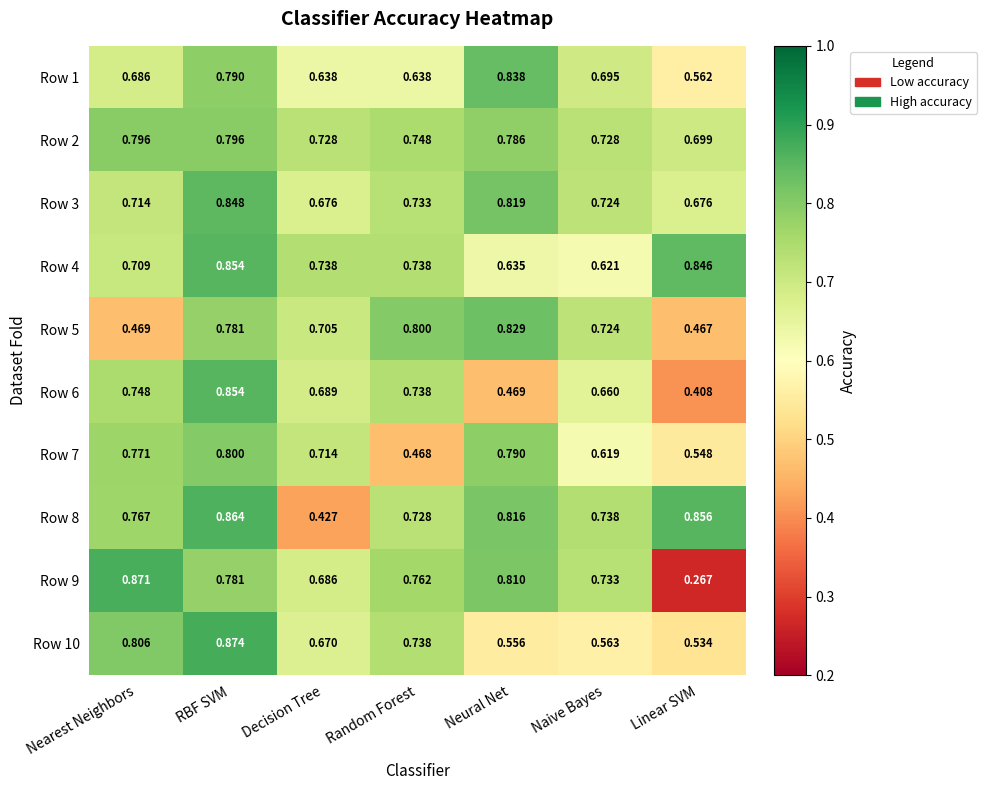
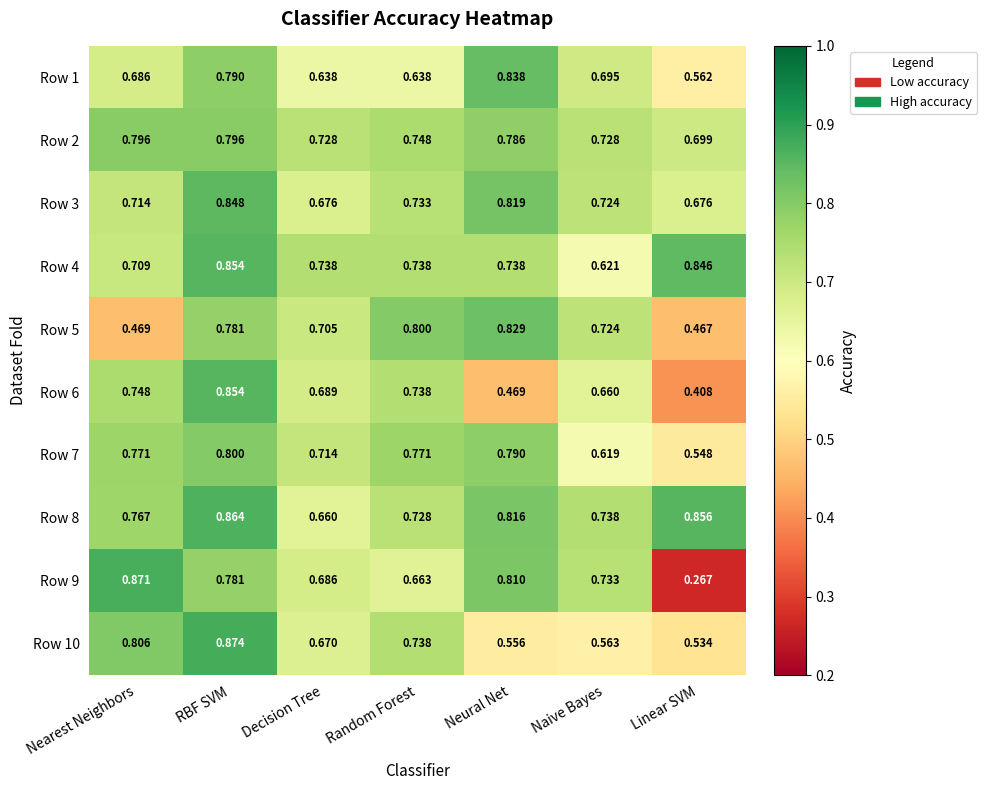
  {
    "Row 1": {
      "Nearest Neighbors": 0.686,
      "RBF SVM": 0.790,
      "Decision Tree": 0.638,
      "Random Forest": 0.638,
      "Neural Net": 0.838,
      "Naive Bayes": 0.695,
      "Linear SVM": 0.562
    },
    "Row 2": {
      "Nearest Neighbors": 0.796,
      "RBF SVM": 0.796,
      "Decision Tree": 0.728,
      "Random Forest": 0.748,
      "Neural Net": 0.786,
      "Naive Bayes": 0.728,
      "Linear SVM": 0.699
    },
    "Row 3": {
      "Nearest Neighbors": 0.714,
      "RBF SVM": 0.848,
      "Decision Tree": 0.676,
      "Random Forest": 0.733,
      "Neural Net": 0.819,
      "Naive Bayes": 0.724,
      "Linear SVM": 0.676
    },
    "Row 4": {
      "Nearest Neighbors": 0.709,
      "RBF SVM": 0.854,
      "Decision Tree": 0.738,
      "Random Forest": 0.738,
-     "Neural Net": 0.635,
+     "Neural Net": 0.738,
      "Naive Bayes": 0.621,
      "Linear SVM": 0.846
    },
    "Row 5": {
      "Nearest Neighbors": 0.469,
      "RBF SVM": 0.781,
      "Decision Tree": 0.705,
      "Random Forest": 0.800,
      "Neural Net": 0.829,
      "Naive Bayes": 0.724,
      "Linear SVM": 0.467
    },
    "Row 6": {
      "Nearest Neighbors": 0.748,
      "RBF SVM": 0.854,
      "Decision Tree": 0.689,
      "Random Forest": 0.738,
      "Neural Net": 0.469,
      "Naive Bayes": 0.660,
      "Linear SVM": 0.408
    },
    "Row 7": {
      "Nearest Neighbors": 0.771,
      "RBF SVM": 0.800,
      "Decision Tree": 0.714,
-     "Random Forest": 0.468,
+     "Random Forest": 0.771,
      "Neural Net": 0.790,
      "Naive Bayes": 0.619,
      "Linear SVM": 0.548
    },
    "Row 8": {
      "Nearest Neighbors": 0.767,
      "RBF SVM": 0.864,
-     "Decision Tree": 0.427,
+     "Decision Tree": 0.660,
      "Random Forest": 0.728,
      "Neural Net": 0.816,
      "Naive Bayes": 0.738,
      "Linear SVM": 0.856
    },
    "Row 9": {
      "Nearest Neighbors": 0.871,
      "RBF SVM": 0.781,
      "Decision Tree": 0.686,
-     "Random Forest": 0.762,
+     "Random Forest": 0.663,
      "Neural Net": 0.810,
      "Naive Bayes": 0.733,
      "Linear SVM": 0.267
    },
    "Row 10": {
      "Nearest Neighbors": 0.806,
      "RBF SVM": 0.874,
      "Decision Tree": 0.670,
      "Random Forest": 0.738,
      "Neural Net": 0.556,
      "Naive Bayes": 0.563,
      "Linear SVM": 0.534
    }
  }
